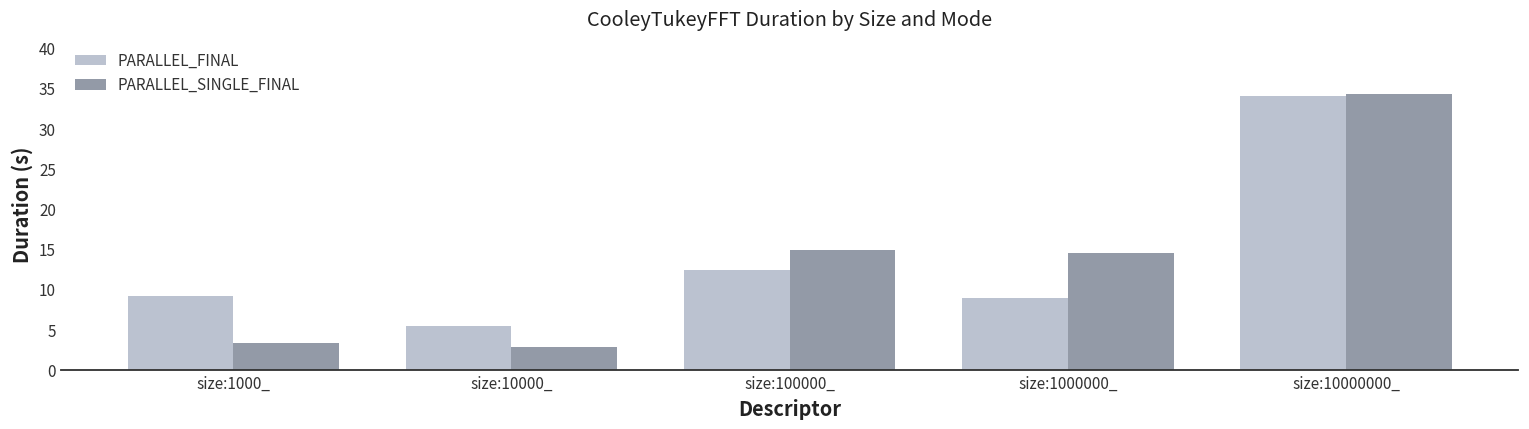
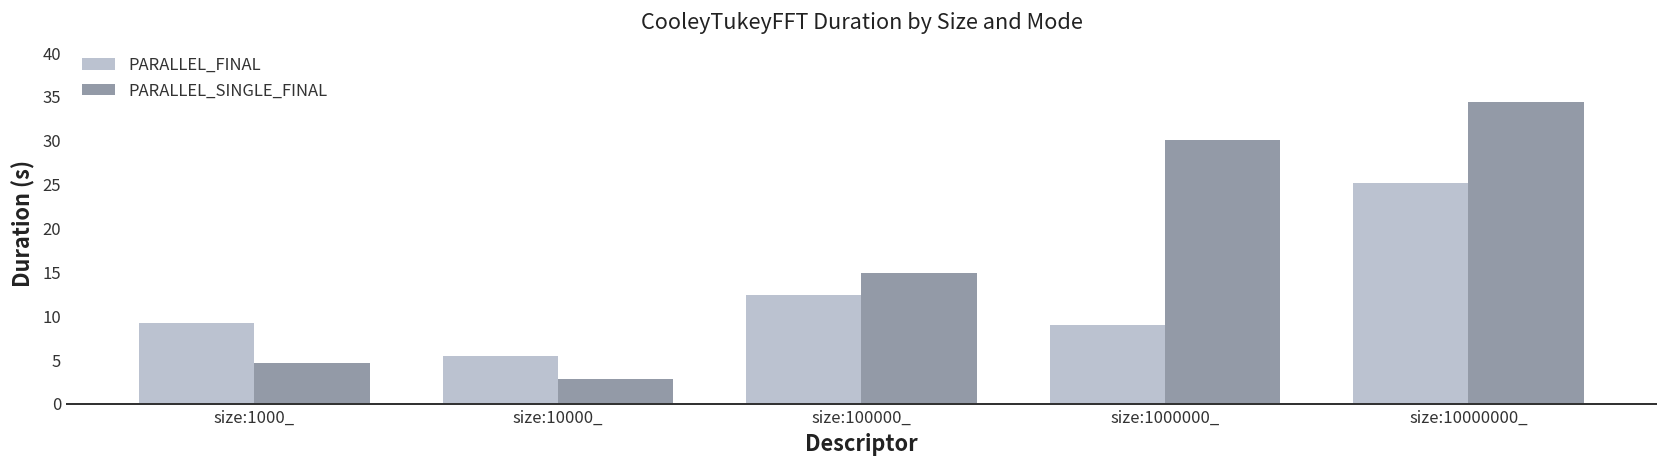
  {
    "PARALLEL_FINAL": {
      "size:1000_": 9,
      "size:10000_": 6,
      "size:100000_": 12,
      "size:1000000_": 9,
-     "size:10000000_": 34
+     "size:10000000_": 25
    },
    "PARALLEL_SINGLE_FINAL": {
-     "size:1000_": 3,
+     "size:1000_": 5,
      "size:10000_": 3,
      "size:100000_": 15,
-     "size:1000000_": 15,
+     "size:1000000_": 30,
      "size:10000000_": 34
    }
  }
